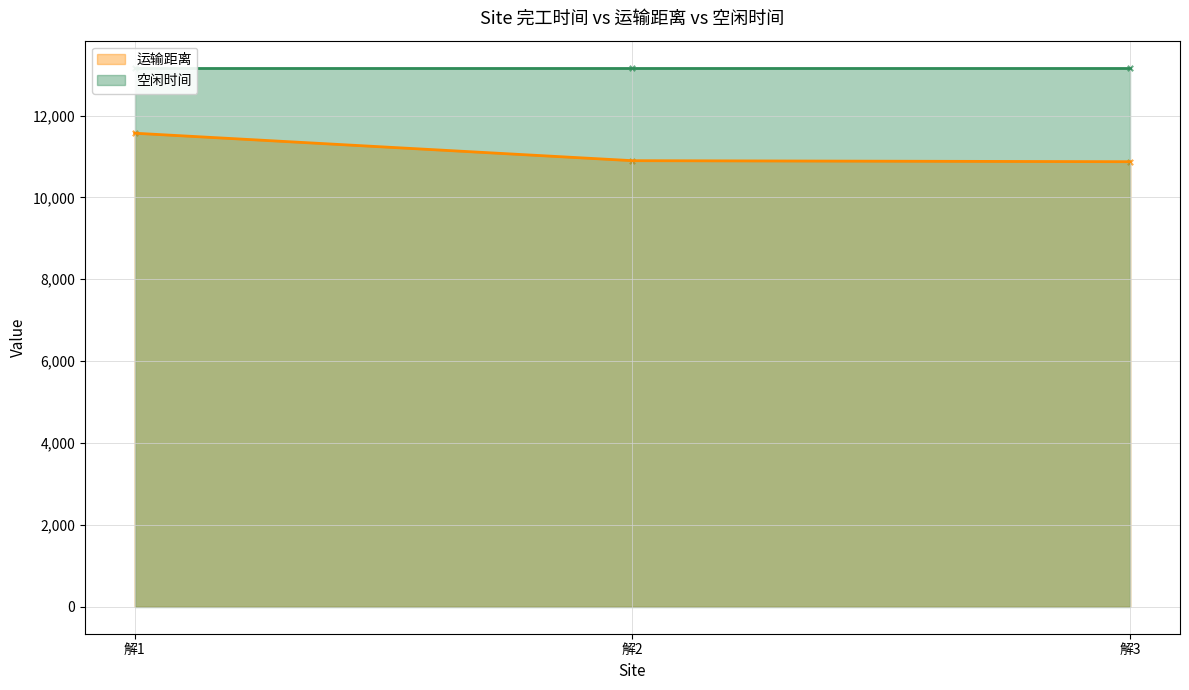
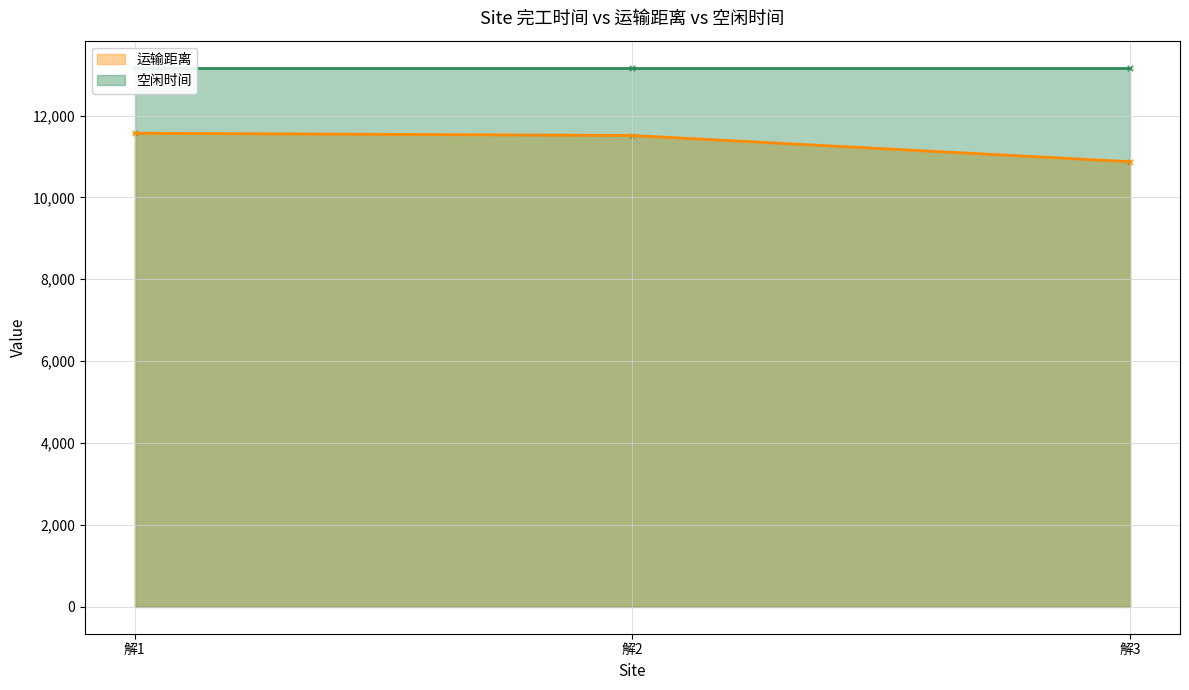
  {
    "运输距离": {
      "解1": "11,600",
-     "解2": "10,900",
+     "解2": "11,500",
      "解3": "10,900"
    },
    "空闲时间": {
      "解2": "13,200",
      "解3": "13,200"
    }
  }
